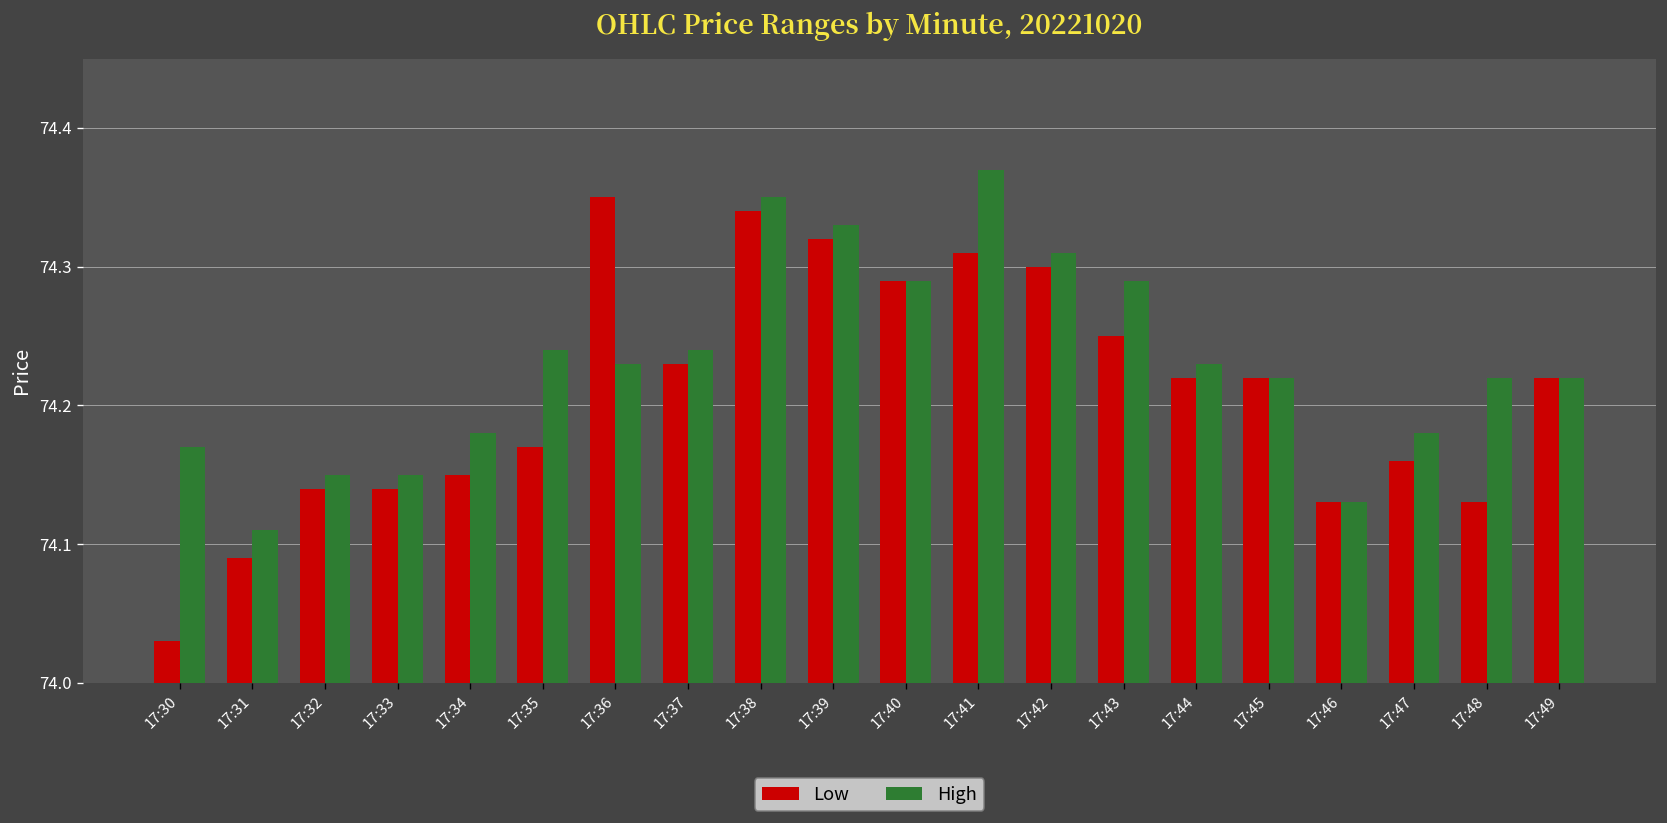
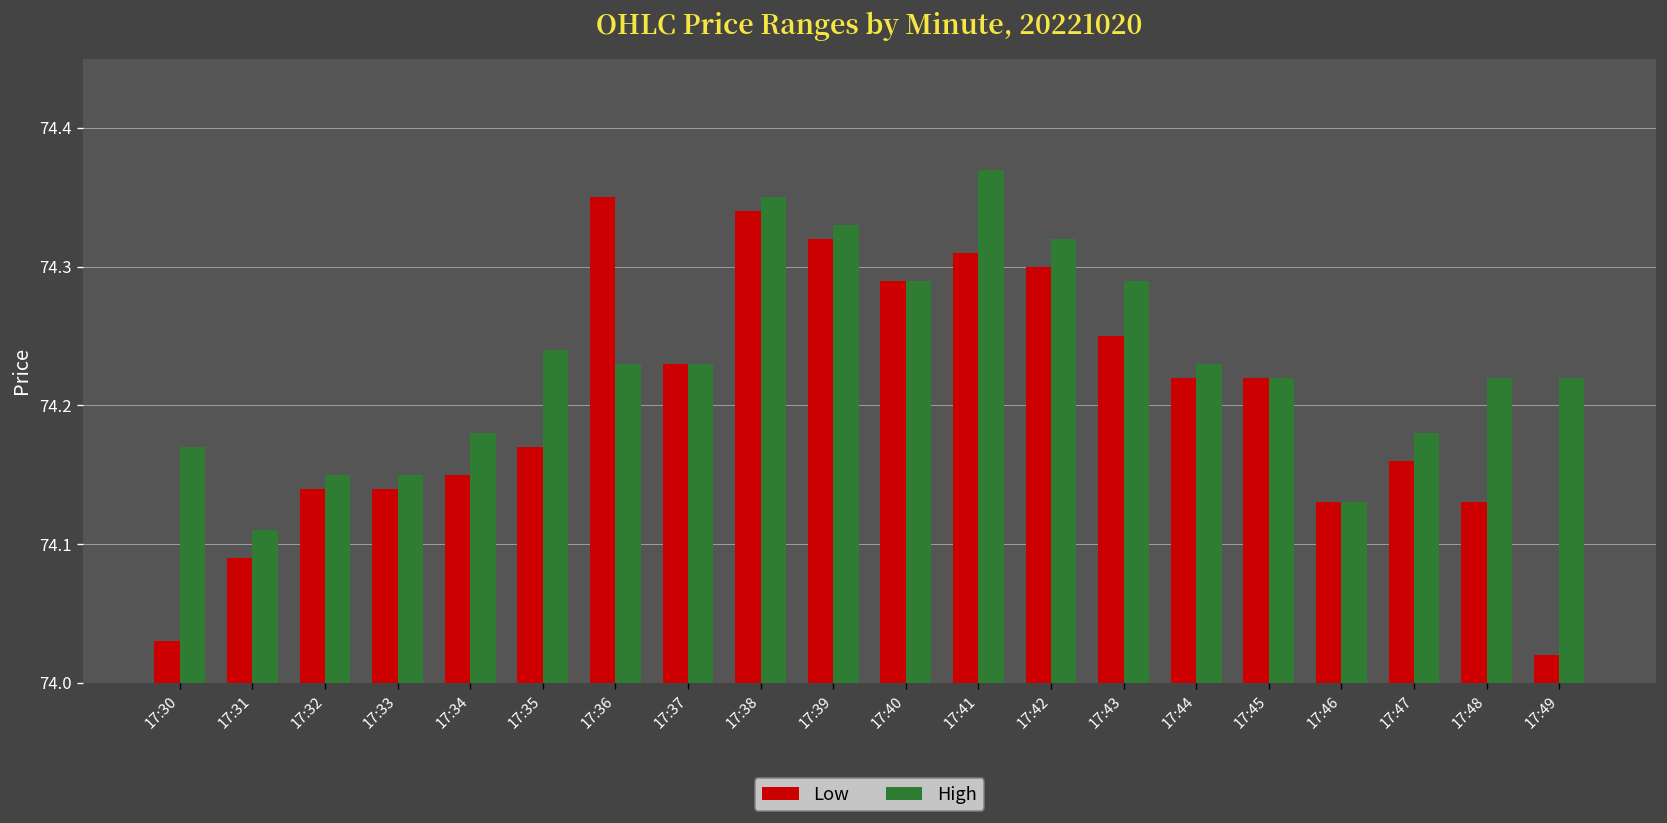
  {
    "Low": {
      "17:30": 74.03,
      "17:31": 74.09,
      "17:32": 74.14,
      "17:33": 74.14,
      "17:34": 74.15,
      "17:35": 74.17,
      "17:36": 74.35,
      "17:37": 74.23,
      "17:38": 74.34,
      "17:39": 74.32,
      "17:40": 74.29,
      "17:41": 74.31,
      "17:42": 74.30,
      "17:43": 74.25,
      "17:44": 74.22,
      "17:45": 74.22,
      "17:46": 74.13,
      "17:47": 74.16,
      "17:48": 74.13,
-     "17:49": 74.22
+     "17:49": 74.02
    },
    "High": {
      "17:30": 74.17,
      "17:31": 74.11,
      "17:32": 74.15,
      "17:33": 74.15,
      "17:34": 74.18,
      "17:35": 74.24,
      "17:36": 74.23,
-     "17:37": 74.24,
+     "17:37": 74.23,
      "17:38": 74.35,
      "17:39": 74.33,
      "17:40": 74.29,
      "17:41": 74.37,
-     "17:42": 74.31,
+     "17:42": 74.32,
      "17:43": 74.29,
      "17:44": 74.23,
      "17:45": 74.22,
      "17:46": 74.13,
      "17:47": 74.18,
      "17:48": 74.22,
      "17:49": 74.22
    }
  }
